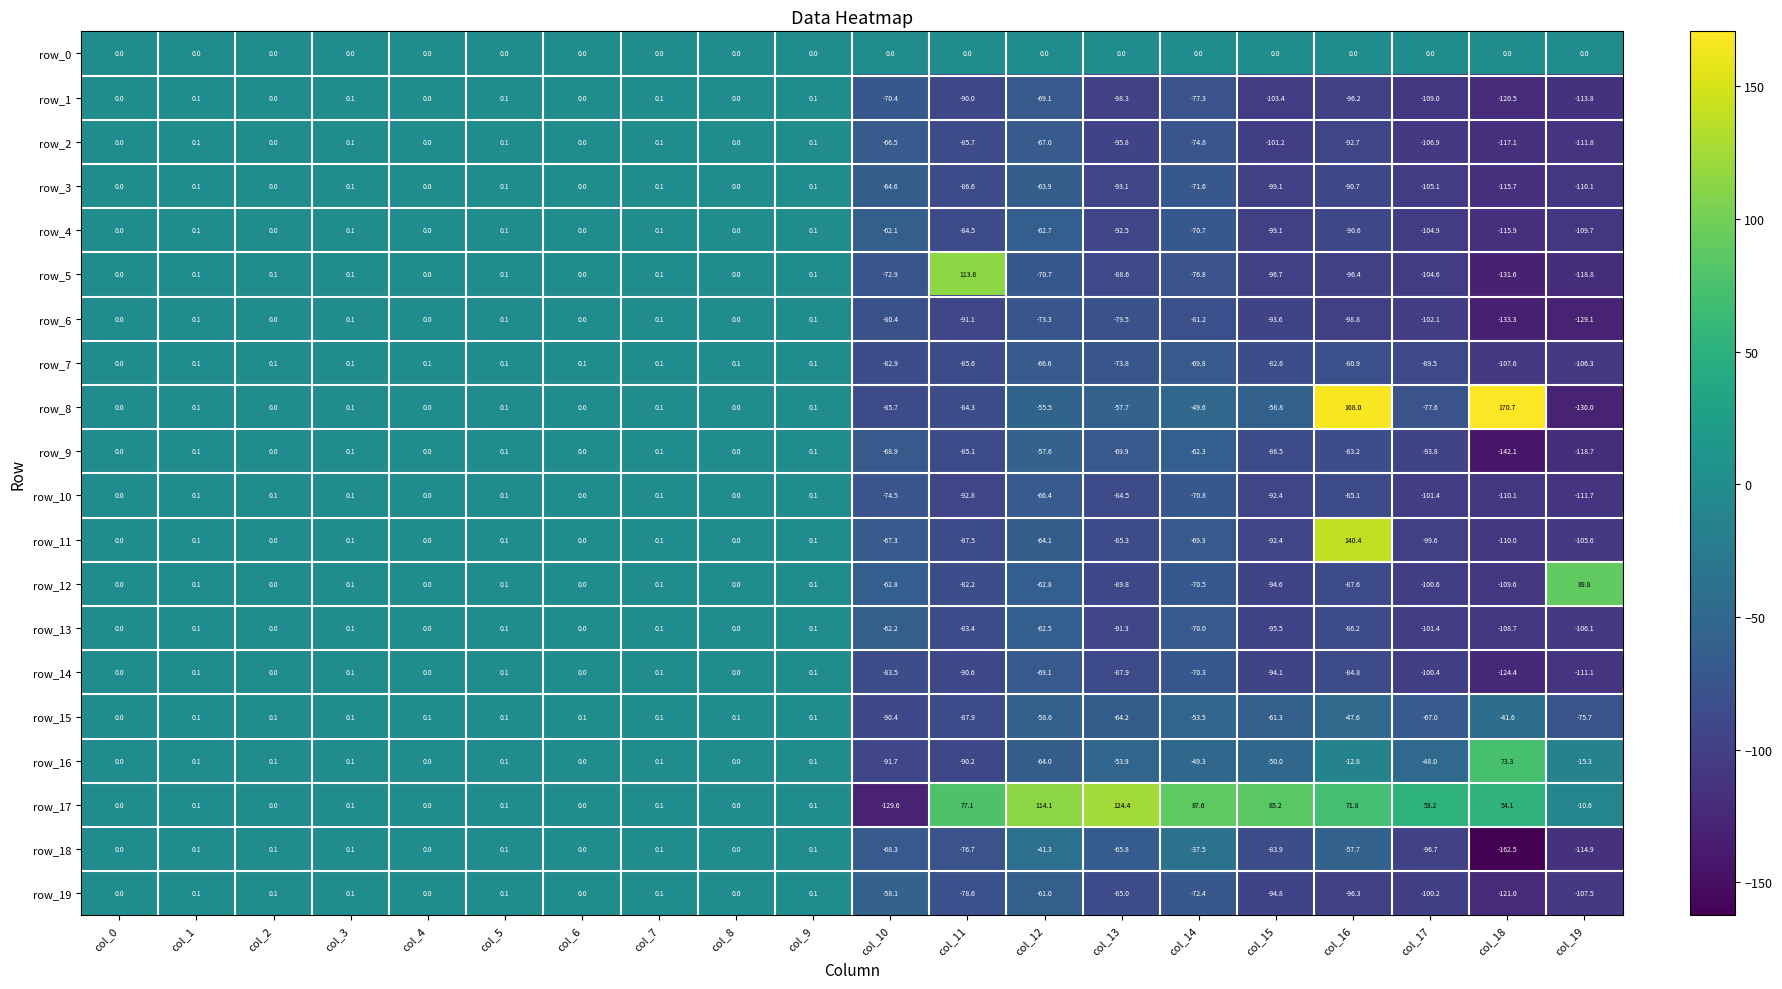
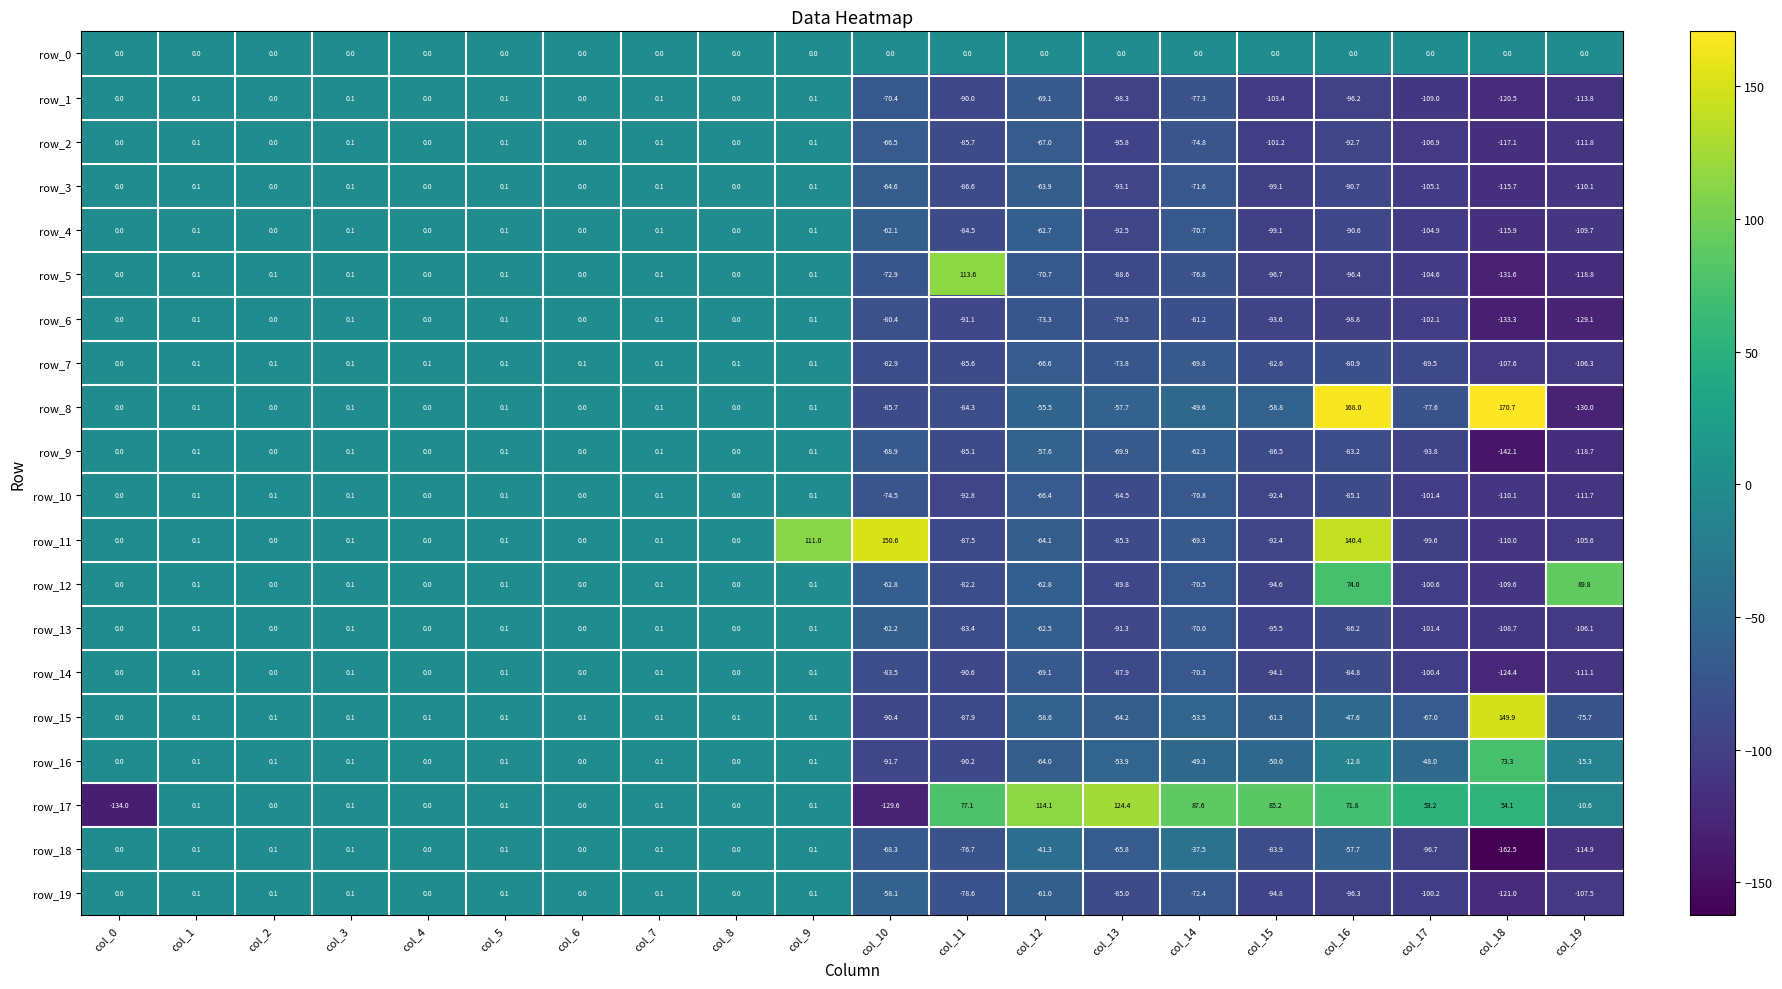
  {
    "row_11": {
      "col_0": 0.0,
      "col_1": 0.1,
      "col_2": 0.0,
      "col_3": 0.1,
      "col_4": 0.0,
      "col_5": 0.1,
      "col_6": 0.0,
      "col_7": 0.1,
      "col_8": 0.0,
-     "col_9": 0.1,
-     "col_10": -67.3,
+     "col_9": 111.0,
+     "col_10": 150.6,
      "col_11": -87.5,
      "col_12": -64.1,
      "col_13": -85.3,
      "col_14": -69.3,
      "col_15": -92.4,
      "col_16": 140.4,
      "col_17": -99.6,
      "col_18": -110.0,
      "col_19": -105.6
    },
    "row_12": {
      "col_0": 0.0,
      "col_1": 0.1,
      "col_2": 0.0,
      "col_3": 0.1,
      "col_4": 0.0,
      "col_5": 0.1,
      "col_6": 0.0,
      "col_7": 0.1,
      "col_8": 0.0,
      "col_9": 0.1,
      "col_10": -62.8,
      "col_11": -82.2,
      "col_12": -62.8,
      "col_13": -89.8,
      "col_14": -70.5,
      "col_15": -94.6,
-     "col_16": -87.6,
+     "col_16": 74.0,
      "col_17": -100.6,
      "col_18": -109.6,
      "col_19": 89.8
    },
    "row_15": {
      "col_0": 0.0,
      "col_1": 0.1,
      "col_2": 0.1,
      "col_3": 0.1,
      "col_4": 0.1,
      "col_5": 0.1,
      "col_6": 0.1,
      "col_7": 0.1,
      "col_8": 0.1,
      "col_9": 0.1,
      "col_10": -90.4,
      "col_11": -87.9,
      "col_12": -58.6,
      "col_13": -64.2,
      "col_14": -53.5,
      "col_15": -61.3,
      "col_16": -47.6,
      "col_17": -67.0,
-     "col_18": -41.6,
+     "col_18": 149.9,
      "col_19": -75.7
    },
    "row_17": {
-     "col_0": 0.0,
+     "col_0": -134.0,
      "col_1": 0.1,
      "col_2": 0.0,
      "col_3": 0.1,
      "col_4": 0.0,
      "col_5": 0.1,
      "col_6": 0.0,
      "col_7": 0.1,
      "col_8": 0.0,
      "col_9": 0.1,
      "col_10": -129.6,
      "col_11": 77.1,
      "col_12": 114.1,
      "col_13": 124.4,
      "col_14": 87.6,
      "col_15": 85.2,
      "col_16": 71.8,
      "col_17": 53.2,
      "col_18": 54.1,
      "col_19": -10.6
    }
  }
